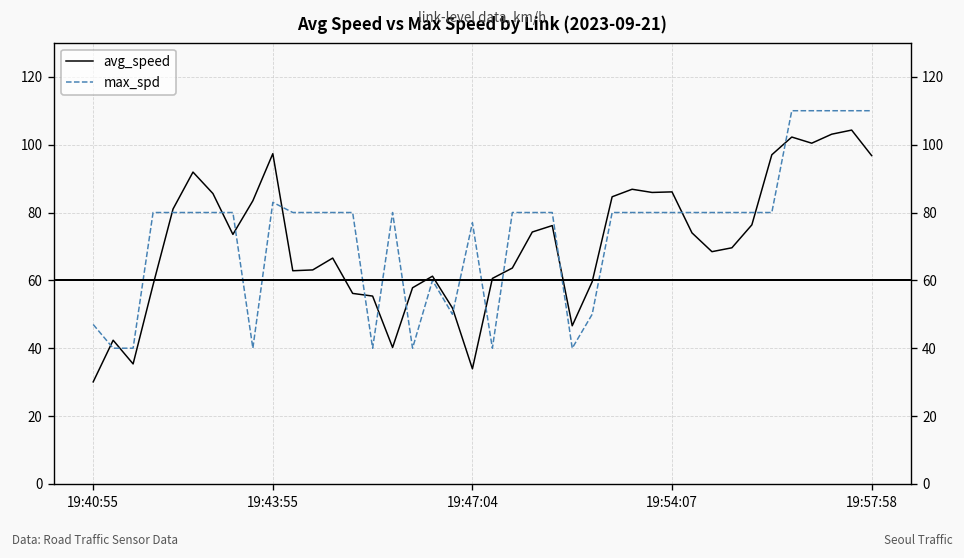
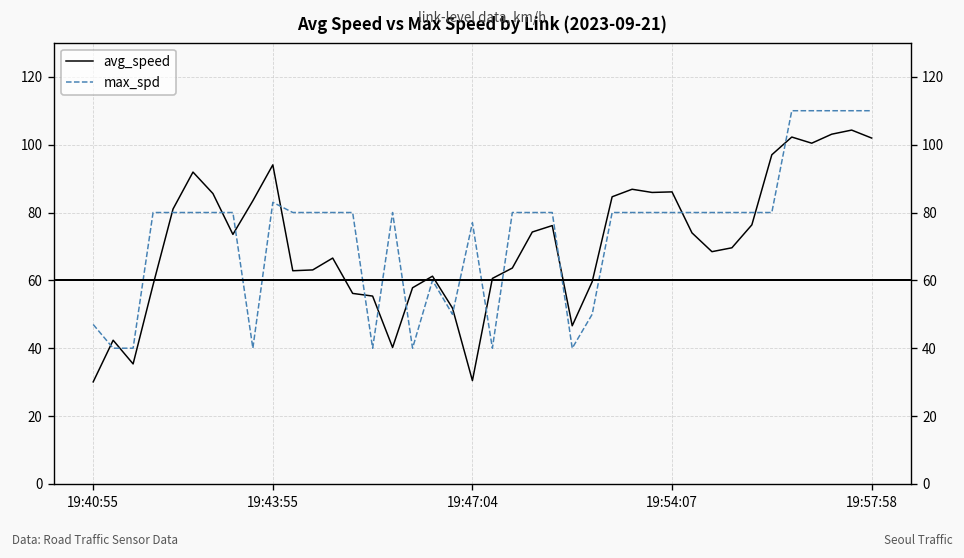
  {
    "avg_speed": {
      "19:40:55": 30,
-     "19:43:55": 97,
-     "19:47:04": 34,
+     "19:43:55": 94,
+     "19:47:04": 30,
      "19:54:07": 86,
-     "19:57:58": 97
+     "19:57:58": 102
    },
    "max_spd": {
      "19:40:55": 47,
      "19:43:55": 83,
      "19:47:04": 77,
      "19:54:07": 80,
      "19:57:58": 110
    }
  }
